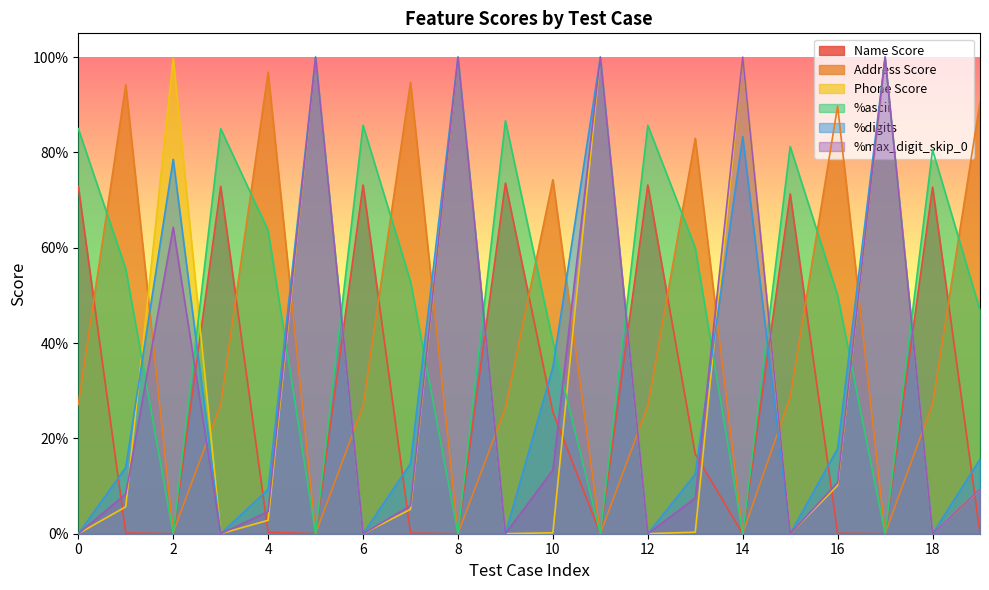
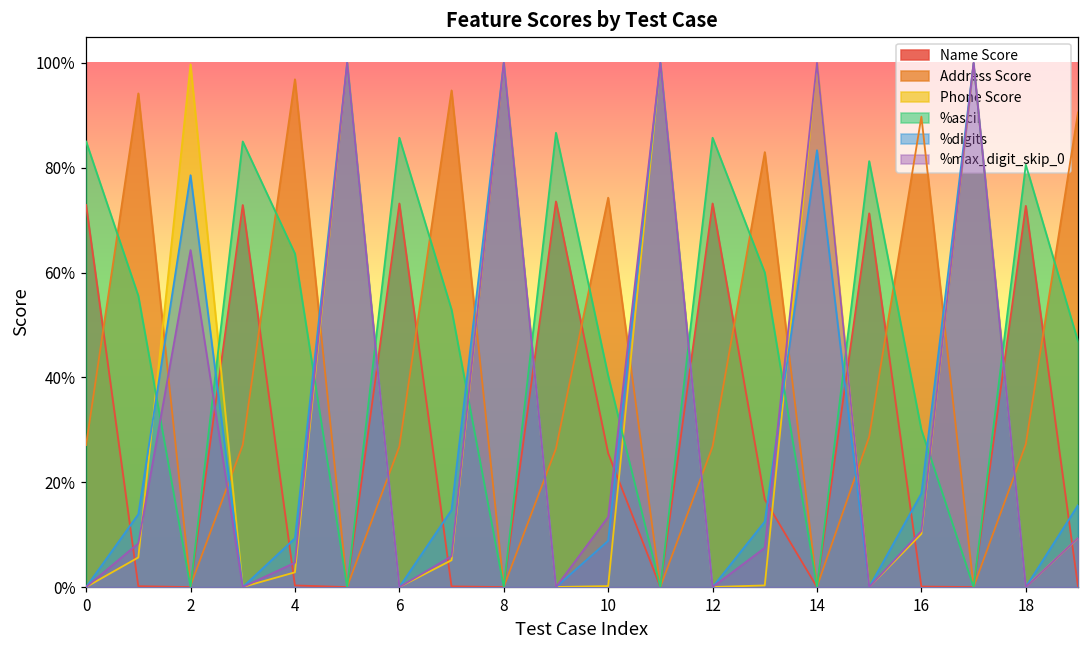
  {
    "Phone Score": {
      "2": "100%",
      "4": "3%",
      "10": "0%",
      "16": "10%"
    },
    "%ascii": {
      "0": "85%",
      "4": "64%",
      "6": "86%",
      "10": "40%",
      "12": "86%",
-     "16": "50%"
+     "16": "30%"
    },
    "%digits": {
      "2": "79%",
      "4": "9%",
-     "10": "35%",
+     "10": "9%",
      "14": "83%",
      "16": "18%"
    },
    "%max_digit_skip_0": {
      "2": "64%",
      "4": "5%",
      "10": "13%",
      "16": "11%"
    }
  }
